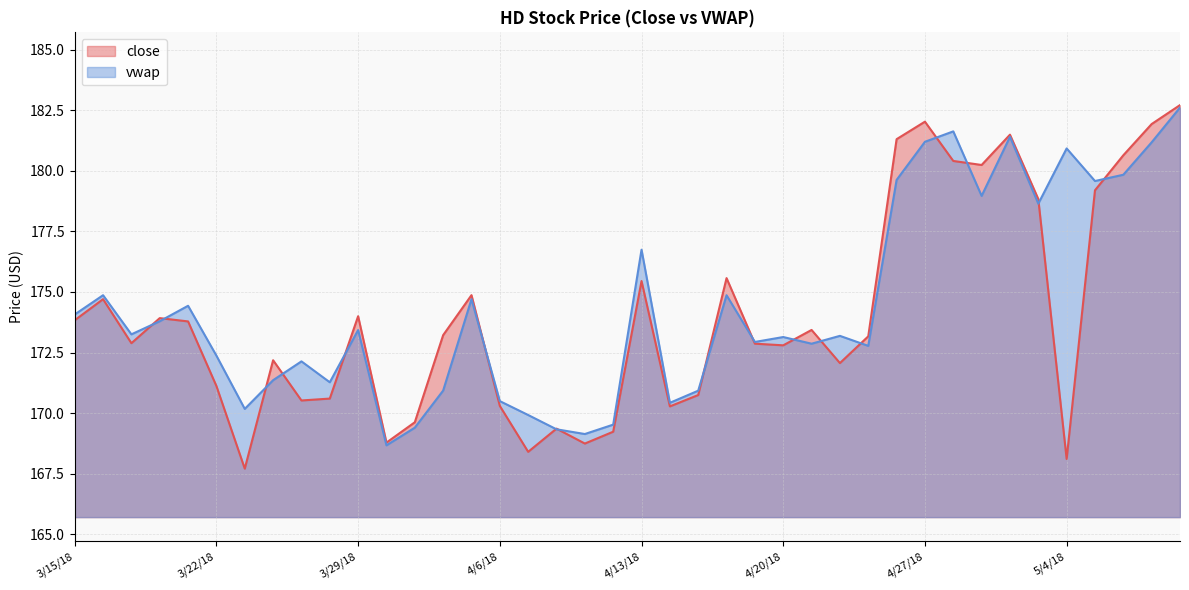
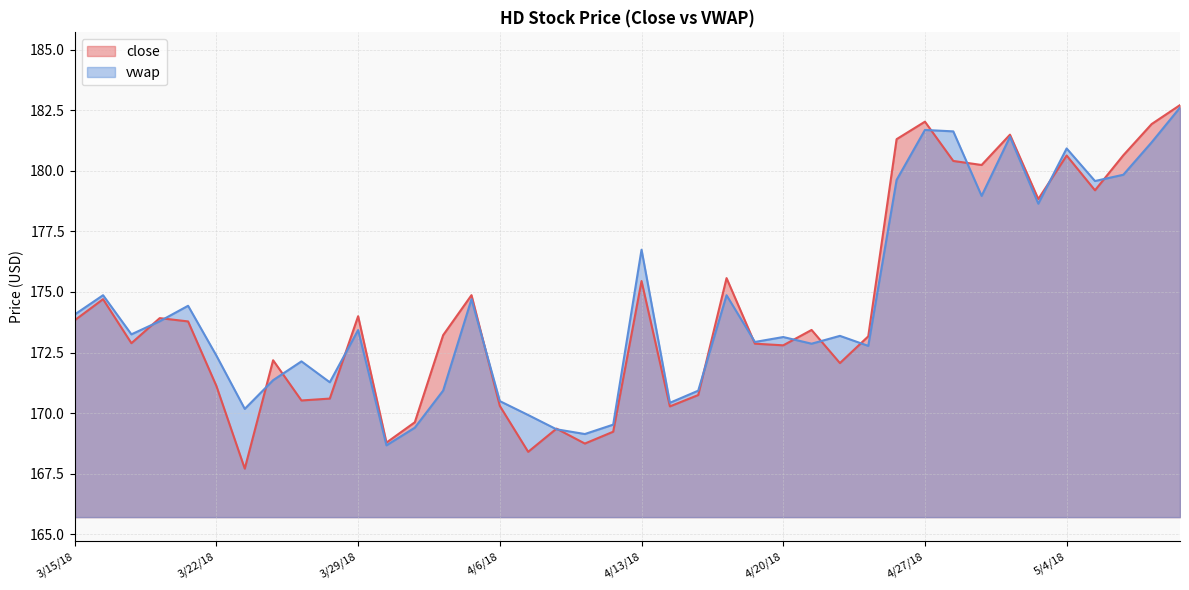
  {
    "close": {
      "3/15/18": 173.8,
      "3/22/18": 171.1,
      "3/29/18": 174.0,
      "4/6/18": 170.3,
      "4/13/18": 175.5,
      "4/20/18": 172.8,
      "4/27/18": 182.0,
-     "5/4/18": 168.1
+     "5/4/18": 180.6
    },
    "vwap": {
      "3/15/18": 174.1,
      "3/22/18": 172.4,
      "3/29/18": 173.4,
      "4/6/18": 170.5,
      "4/13/18": 176.7,
      "4/20/18": 173.1,
-     "4/27/18": 181.2,
+     "4/27/18": 181.7,
      "5/4/18": 180.9
    }
  }
